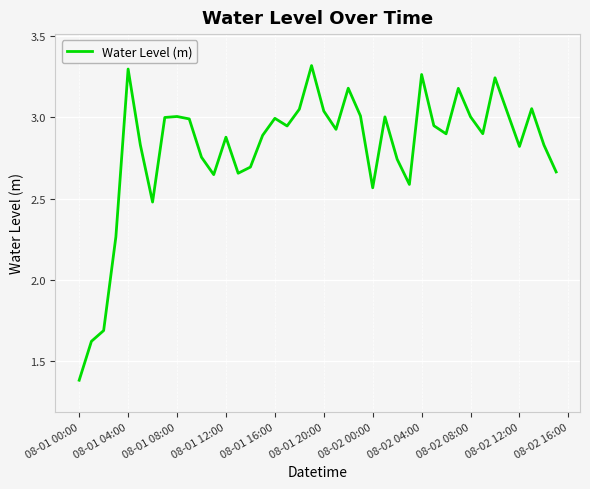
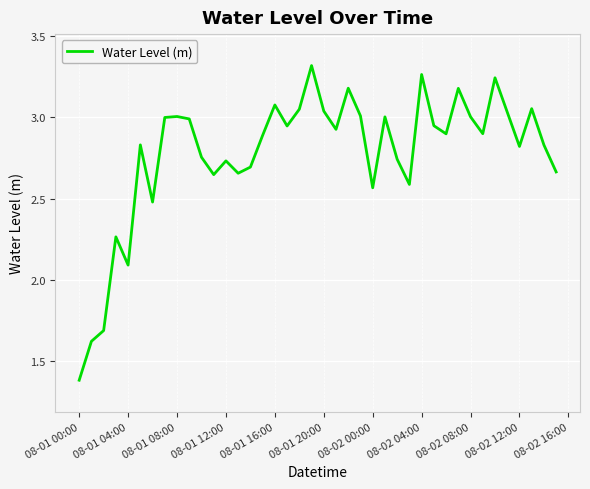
  {
    "08-01 00:00": 1.38,
-   "08-01 04:00": 3.30,
+   "08-01 04:00": 2.09,
    "08-01 08:00": 3.01,
-   "08-01 12:00": 2.88,
-   "08-01 16:00": 2.99,
+   "08-01 12:00": 2.73,
+   "08-01 16:00": 3.08,
    "08-01 20:00": 3.04,
    "08-02 00:00": 2.57,
    "08-02 04:00": 3.26,
    "08-02 08:00": 3.00,
    "08-02 12:00": 2.82
  }
